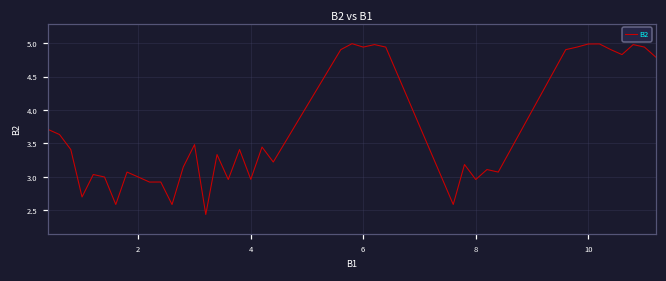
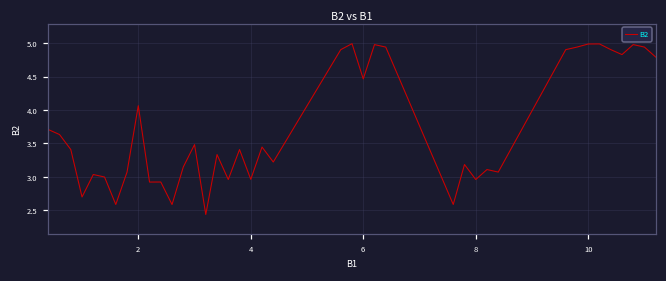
  {
-   "2": 3.0,
+   "2": 4.1,
    "4": 3.0,
-   "6": 4.9,
+   "6": 4.5,
    "8": 3.0,
    "10": 5.0
  }
